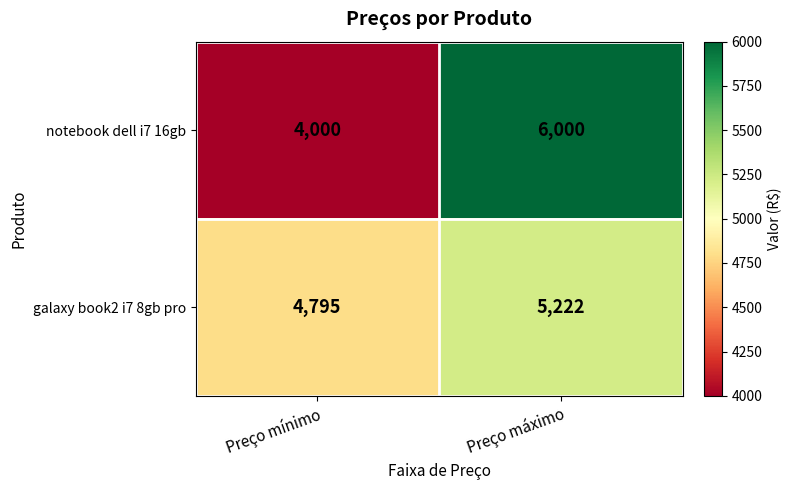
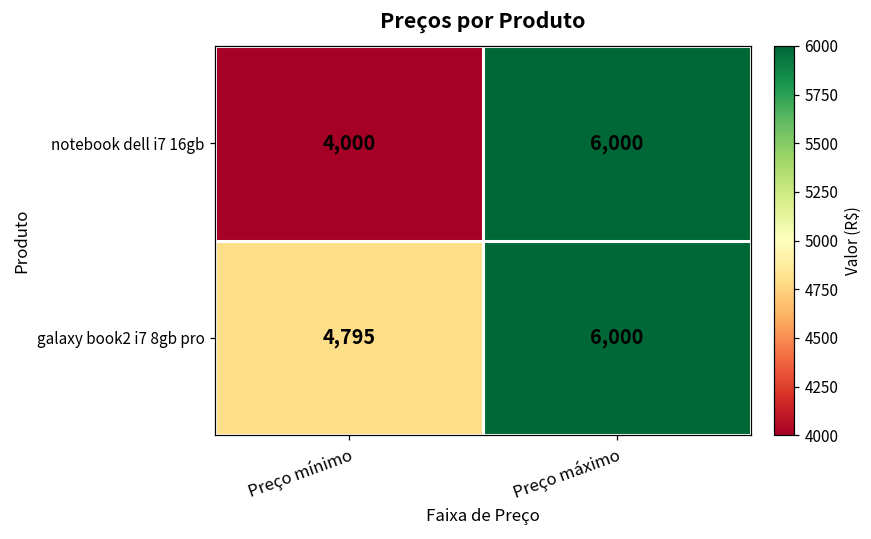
  {
    "notebook dell i7 16gb": {
      "Preço mínimo": "4,000",
      "Preço máximo": "6,000"
    },
    "galaxy book2 i7 8gb pro": {
      "Preço mínimo": "4,795",
-     "Preço máximo": "5,222"
+     "Preço máximo": "6,000"
    }
  }
